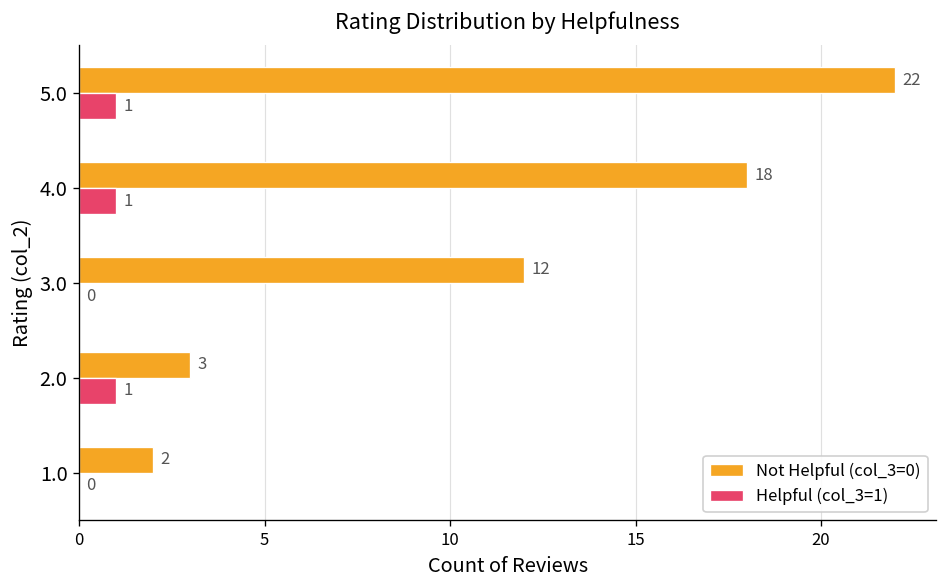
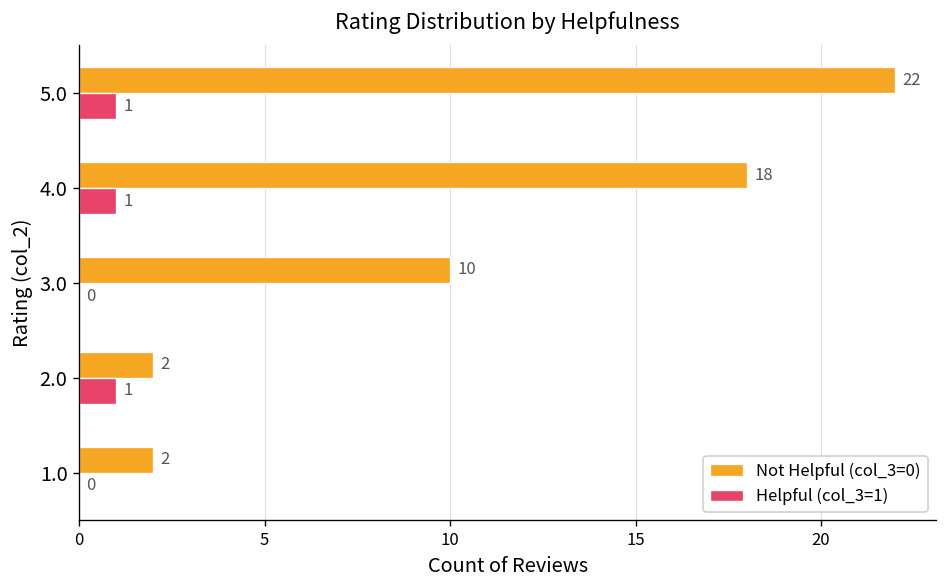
  {
    "Not Helpful (col_3=0)": {
      "5.0": 22,
      "4.0": 18,
-     "3.0": 12,
-     "2.0": 3,
+     "3.0": 10,
+     "2.0": 2,
      "1.0": 2
    },
    "Helpful (col_3=1)": {
      "5.0": 1,
      "4.0": 1,
      "3.0": 0,
      "2.0": 1,
      "1.0": 0
    }
  }
